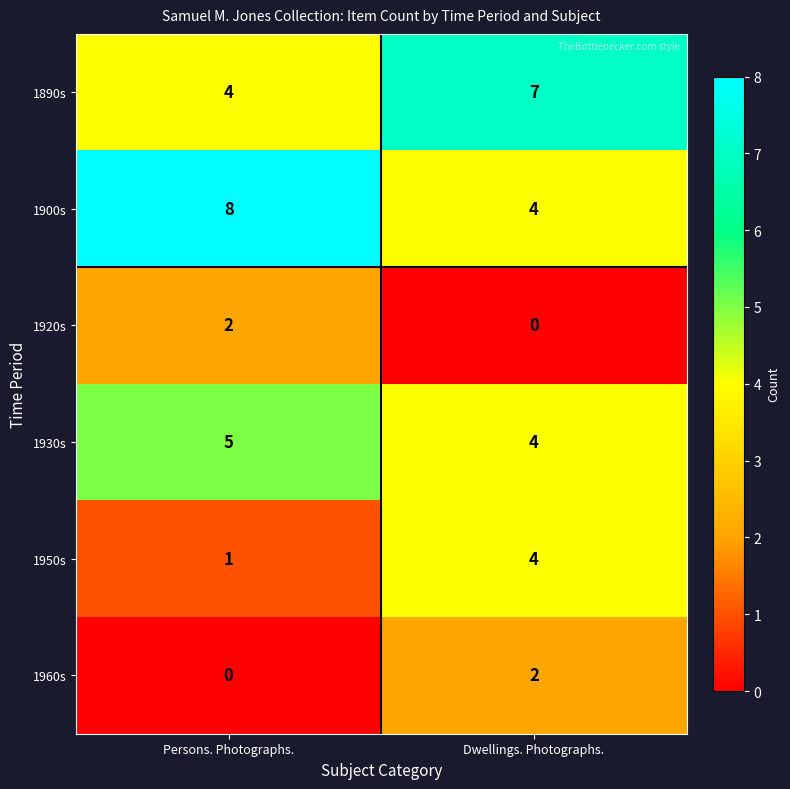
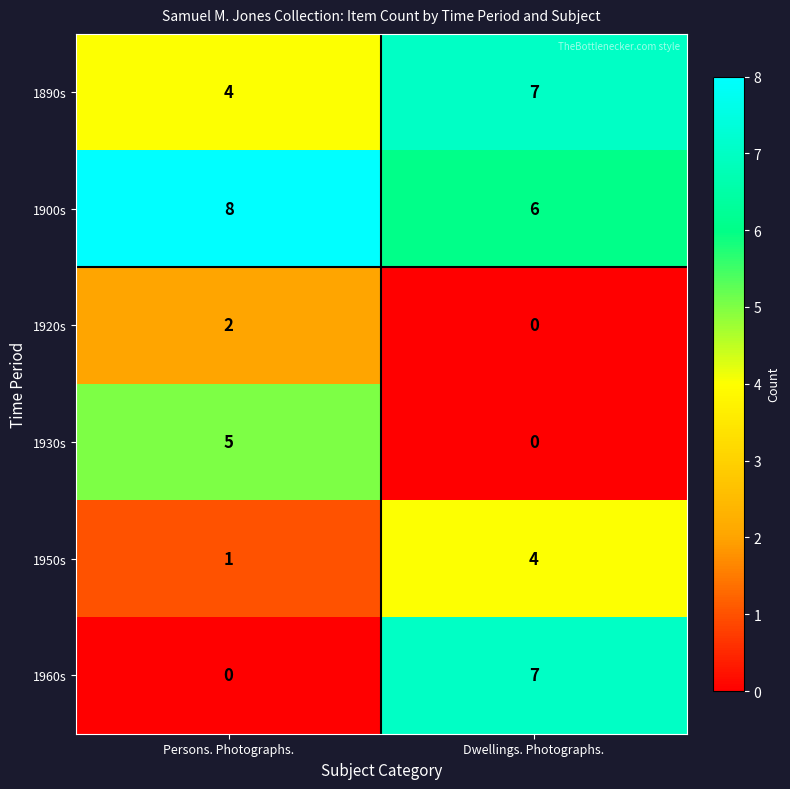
  {
    "1890s": {
      "Persons. Photographs.": 4
    },
    "1900s": {
      "Persons. Photographs.": 8,
-     "Dwellings. Photographs.": 4
+     "Dwellings. Photographs.": 6
    },
    "1920s": {
      "Persons. Photographs.": 2,
      "Dwellings. Photographs.": 0
    },
    "1930s": {
      "Persons. Photographs.": 5,
-     "Dwellings. Photographs.": 4
+     "Dwellings. Photographs.": 0
    },
    "1950s": {
      "Persons. Photographs.": 1,
      "Dwellings. Photographs.": 4
    },
    "1960s": {
      "Persons. Photographs.": 0,
-     "Dwellings. Photographs.": 2
+     "Dwellings. Photographs.": 7
    }
  }
